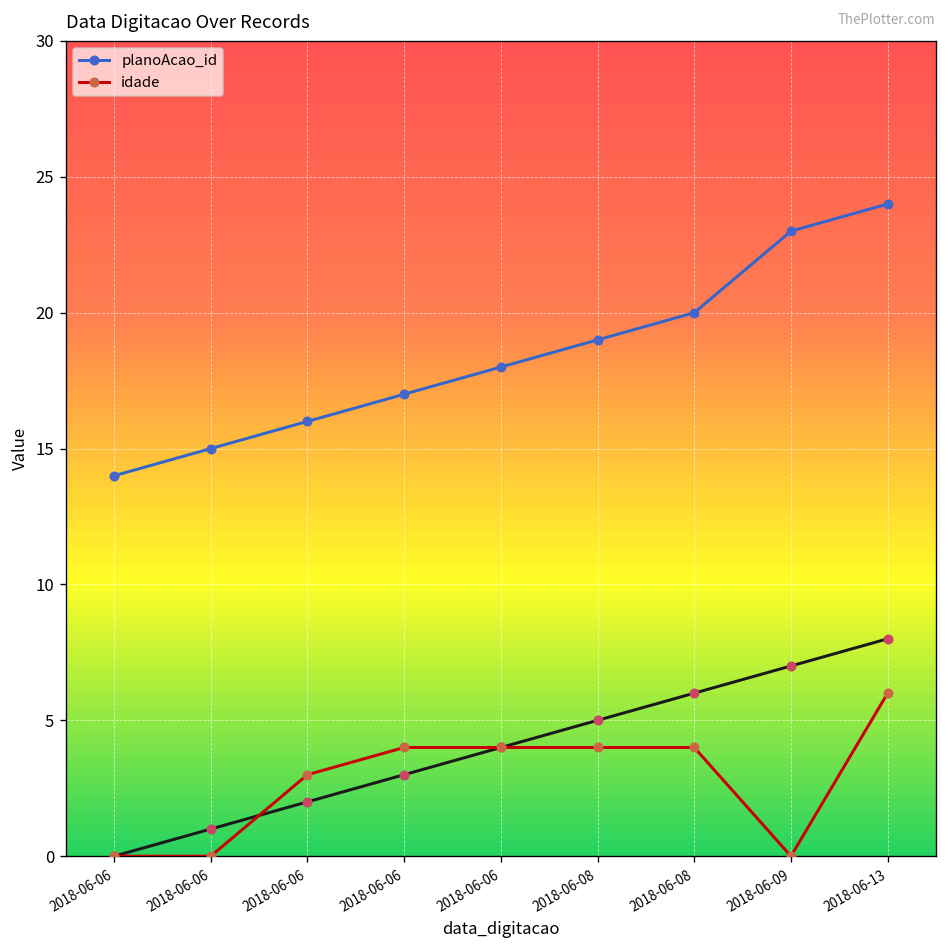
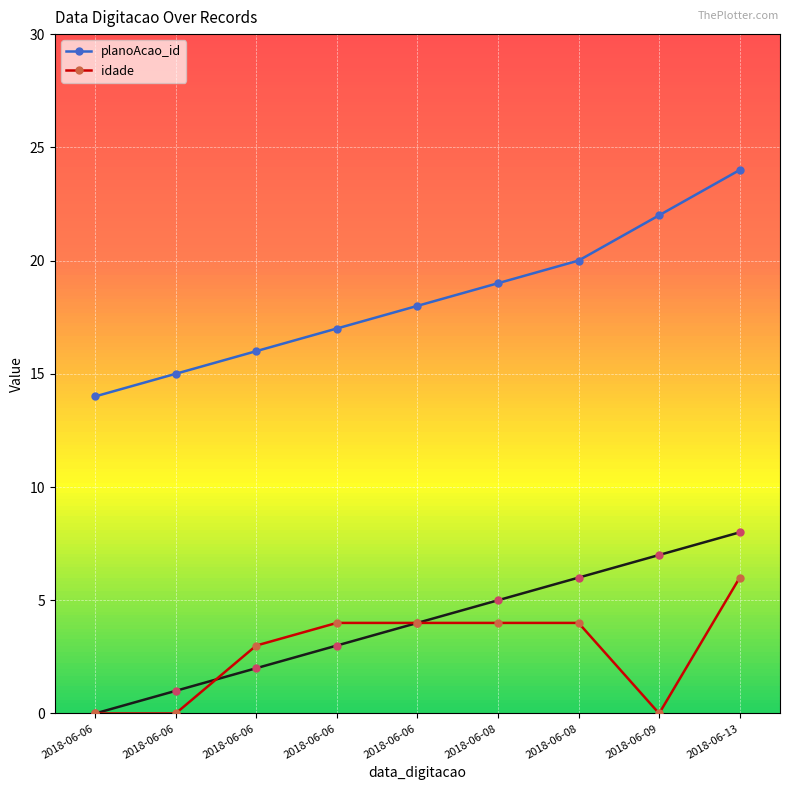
  {
    "planoAcao_id": {
-     "2018-06-09": 23,
+     "2018-06-09": 22,
      "2018-06-13": 24
    },
    "idade": {
      "2018-06-09": 0,
      "2018-06-13": 6
    }
  }
